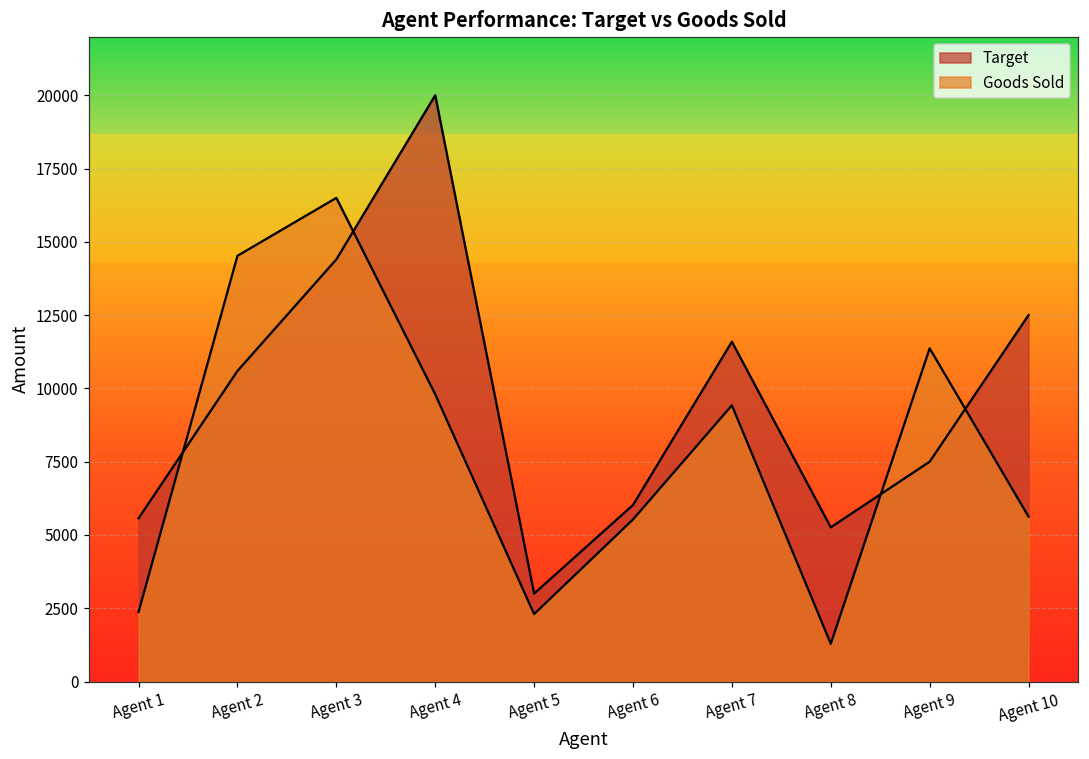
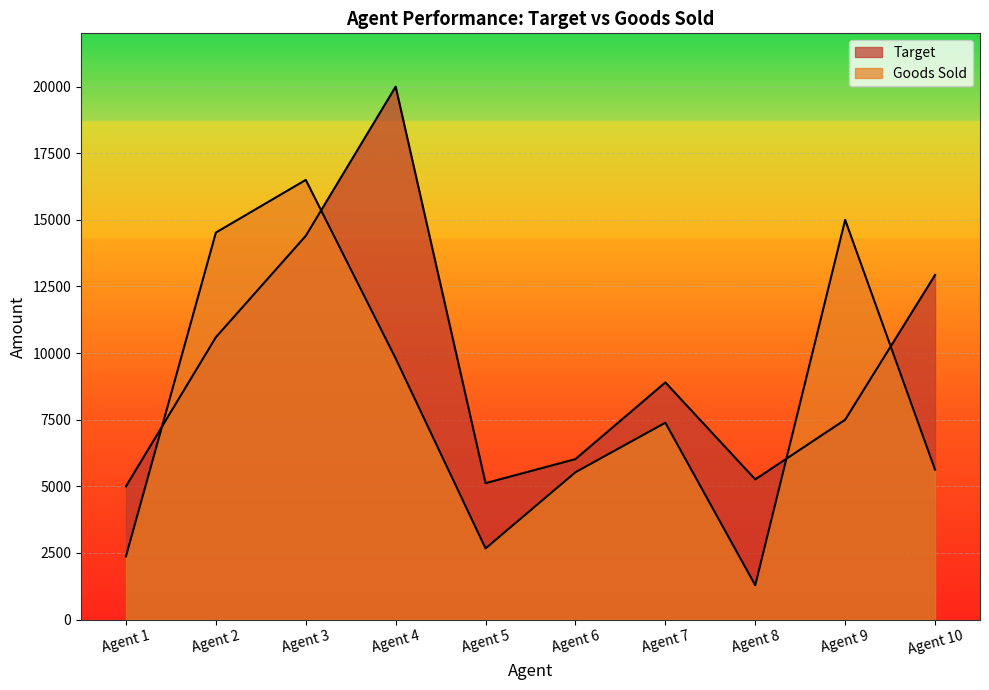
  {
    "Target": {
-     "Agent 1": 5600,
+     "Agent 1": 5000,
      "Agent 2": 10600,
      "Agent 3": 14400,
      "Agent 4": 20000,
-     "Agent 5": 3000,
+     "Agent 5": 5100,
      "Agent 6": 6000,
-     "Agent 7": 11600,
+     "Agent 7": 8900,
      "Agent 8": 5300,
      "Agent 9": 7500,
-     "Agent 10": 12500
+     "Agent 10": 12900
    },
    "Goods Sold": {
      "Agent 1": 2400,
      "Agent 2": 14500,
      "Agent 3": 16500,
      "Agent 4": 9800,
-     "Agent 5": 2300,
+     "Agent 5": 2700,
      "Agent 6": 5500,
-     "Agent 7": 9400,
+     "Agent 7": 7400,
      "Agent 8": 1300,
-     "Agent 9": 11400,
+     "Agent 9": 15000,
      "Agent 10": 5600
    }
  }
